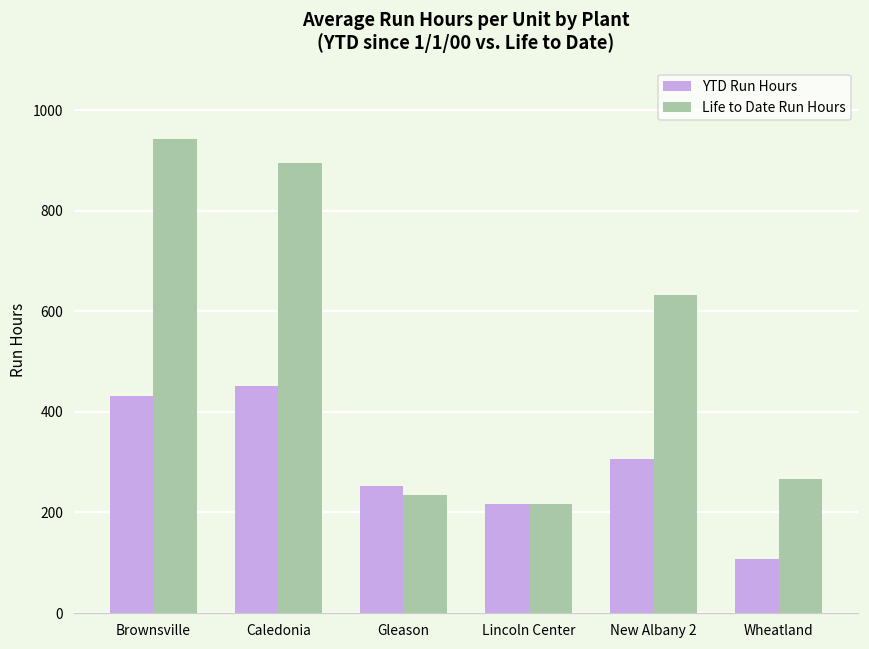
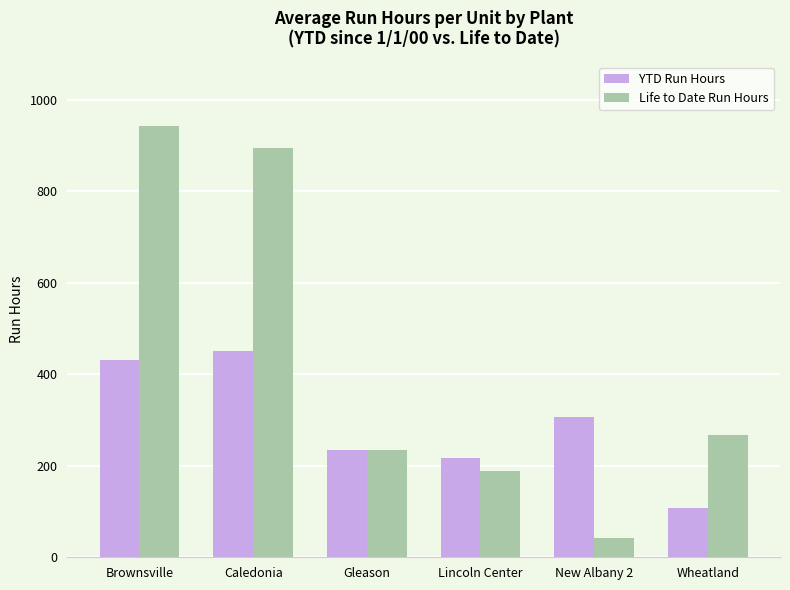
  {
    "YTD Run Hours": {
      "Brownsville": 430,
      "Caledonia": 450,
-     "Gleason": 250,
+     "Gleason": 230,
      "Lincoln Center": 220,
      "New Albany 2": 310,
      "Wheatland": 110
    },
    "Life to Date Run Hours": {
      "Brownsville": 940,
      "Caledonia": 890,
      "Gleason": 230,
-     "Lincoln Center": 220,
-     "New Albany 2": 630,
+     "Lincoln Center": 190,
+     "New Albany 2": 40,
      "Wheatland": 270
    }
  }
